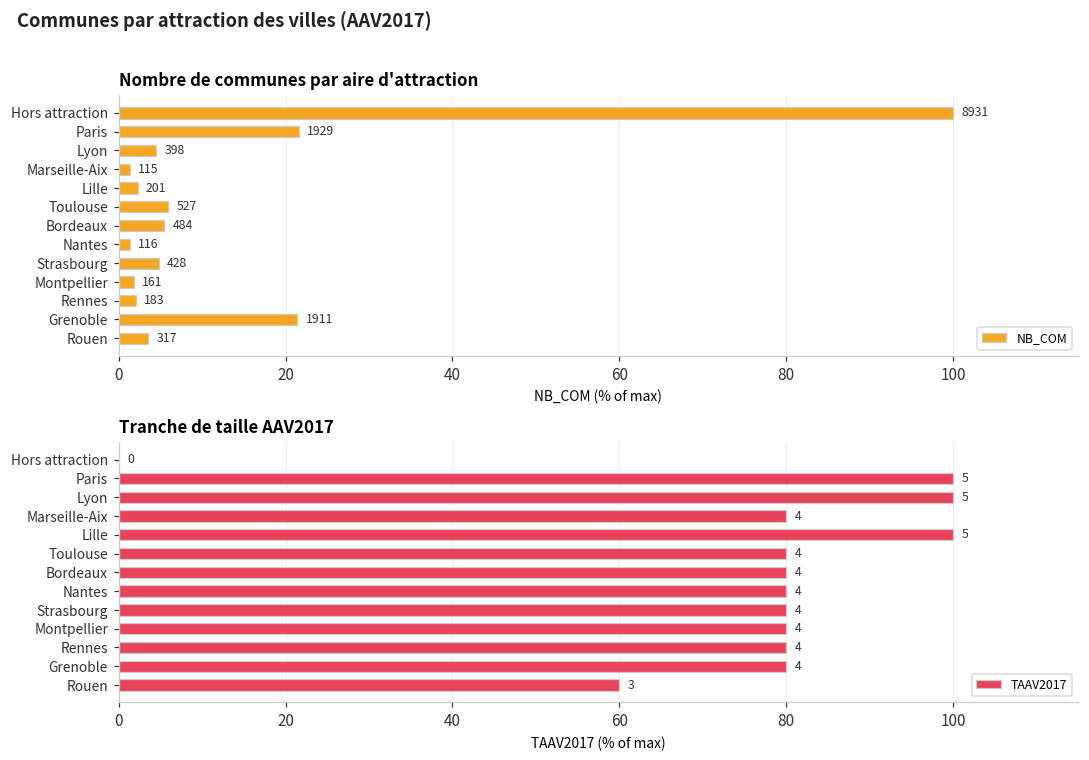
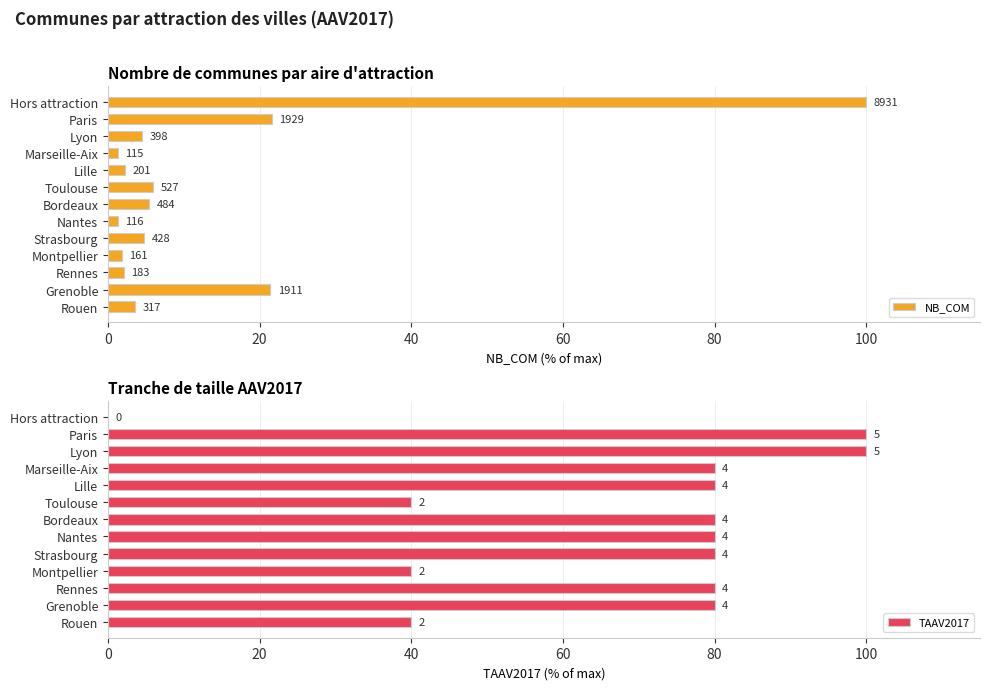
  {
    "Tranche de taille AAV2017": {
      "Hors attraction": 0,
-     "Lille": 5,
-     "Toulouse": 4,
-     "Montpellier": 4,
-     "Rouen": 3
+     "Lille": 4,
+     "Toulouse": 2,
+     "Montpellier": 2,
+     "Rouen": 2
    }
  }
